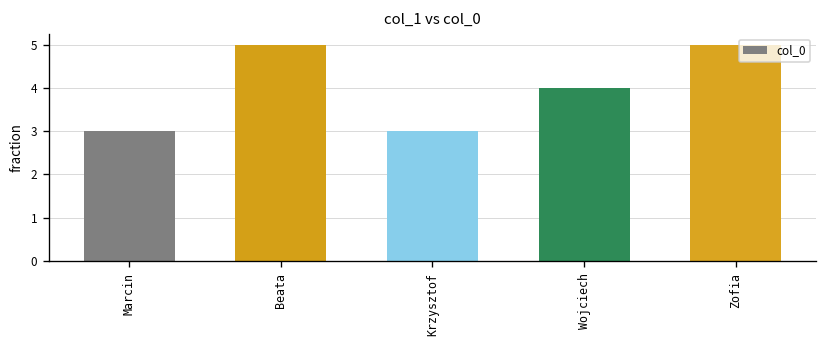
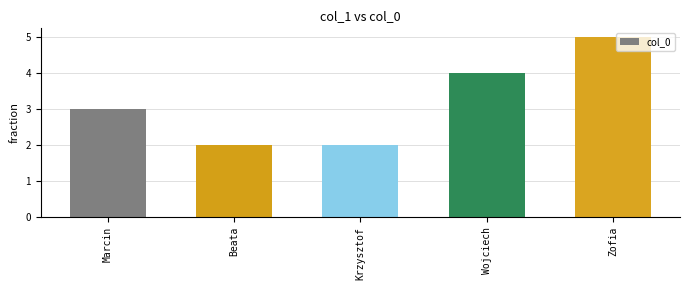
  {
    "Marcin": 3,
-   "Beata": 5,
-   "Krzysztof": 3,
+   "Beata": 2,
+   "Krzysztof": 2,
    "Wojciech": 4,
    "Zofia": 5
  }
